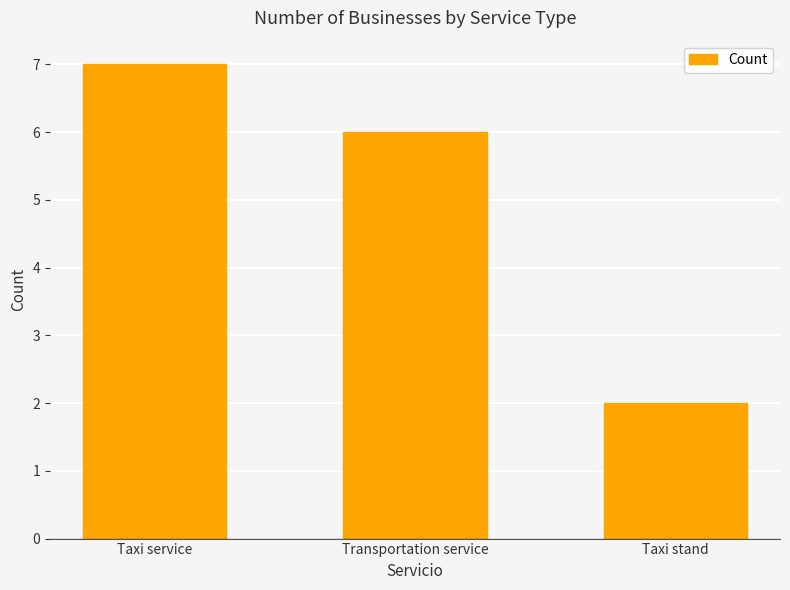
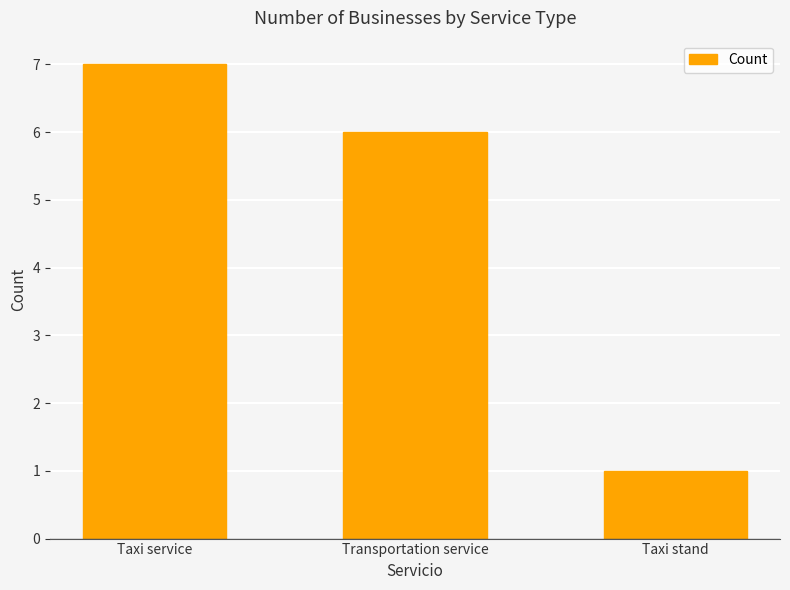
  {
    "Taxi service": 7,
    "Transportation service": 6,
-   "Taxi stand": 2
+   "Taxi stand": 1
  }
